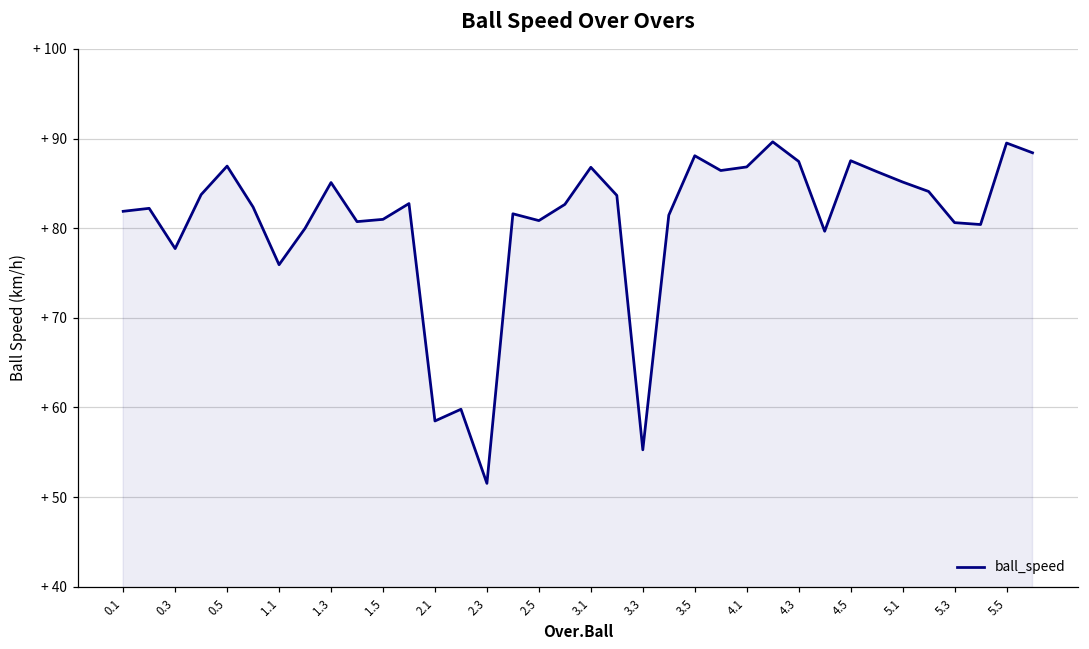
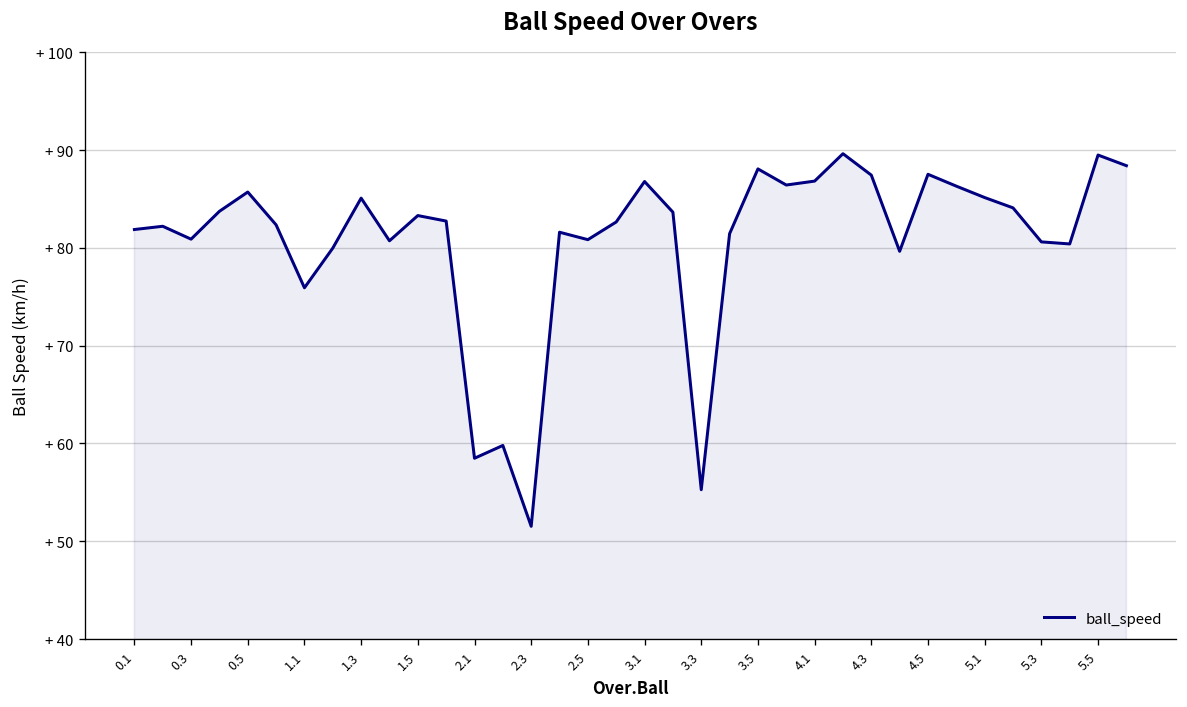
  {
    "0.1": "+ 82",
-   "0.3": "+ 78",
-   "0.5": "+ 87",
+   "0.3": "+ 81",
+   "0.5": "+ 86",
    "1.1": "+ 76",
    "1.3": "+ 85",
-   "1.5": "+ 81",
+   "1.5": "+ 83",
    "2.1": "+ 58",
    "2.3": "+ 52",
    "2.5": "+ 81",
    "3.1": "+ 87",
    "3.3": "+ 55",
    "3.5": "+ 88",
    "4.1": "+ 87",
    "4.3": "+ 87",
    "4.5": "+ 88",
    "5.1": "+ 85",
    "5.3": "+ 81",
    "5.5": "+ 89"
  }
